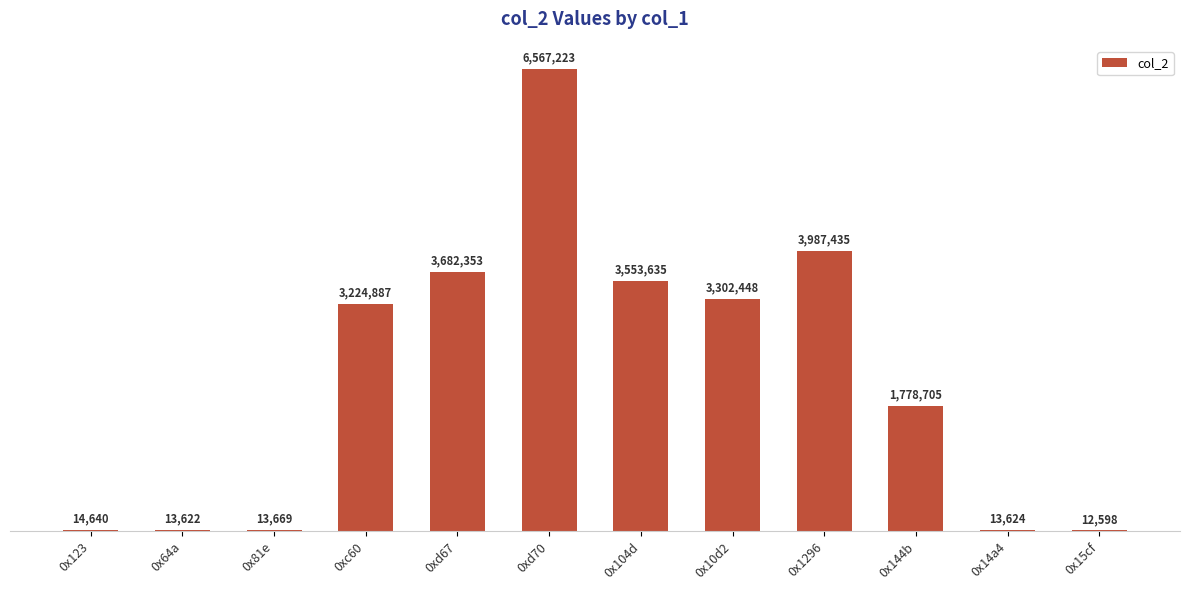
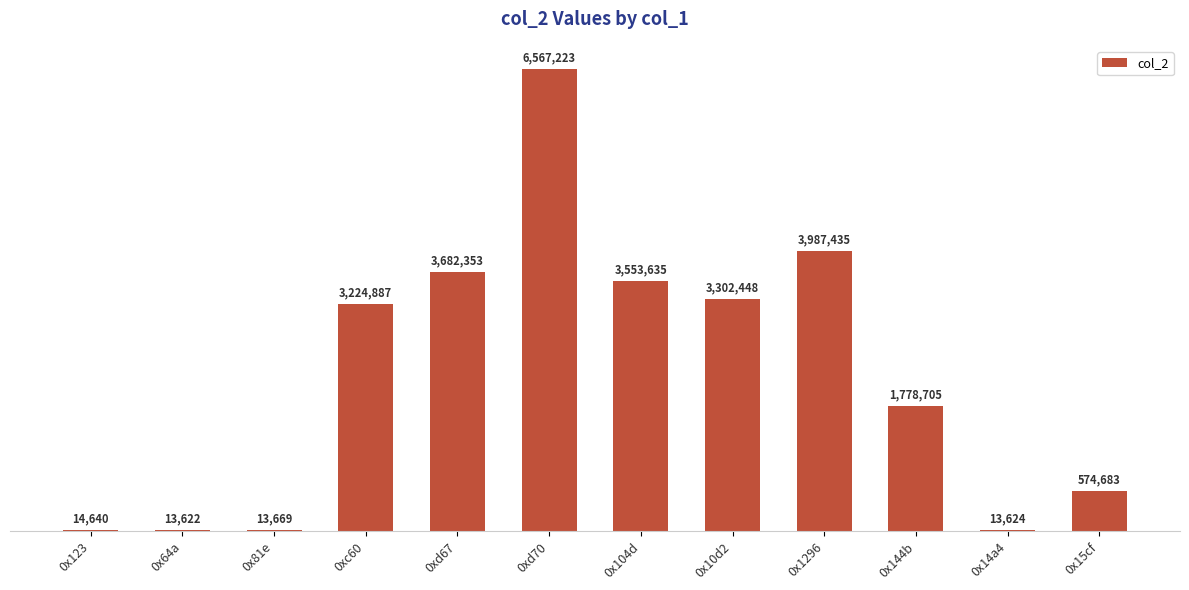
  {
    "0x123": "14,640",
    "0x64a": "13,622",
    "0x81e": "13,669",
    "0xc60": "3,224,887",
    "0xd67": "3,682,353",
    "0xd70": "6,567,223",
    "0x104d": "3,553,635",
    "0x10d2": "3,302,448",
    "0x1296": "3,987,435",
    "0x144b": "1,778,705",
    "0x14a4": "13,624",
-   "0x15cf": "12,598"
+   "0x15cf": "574,683"
  }
